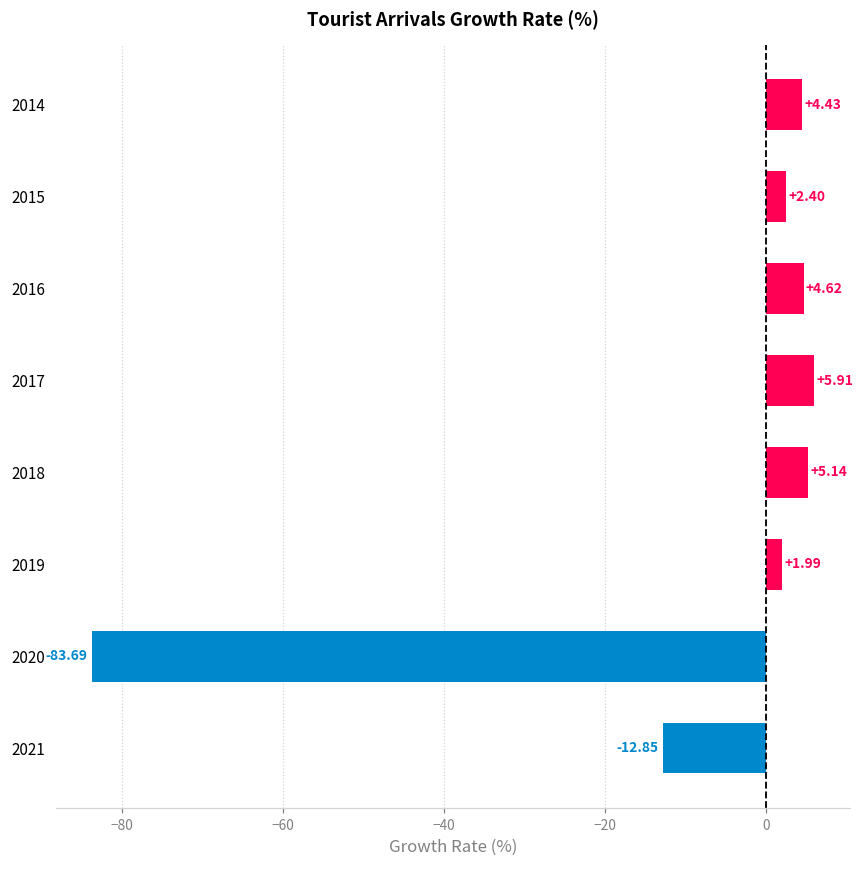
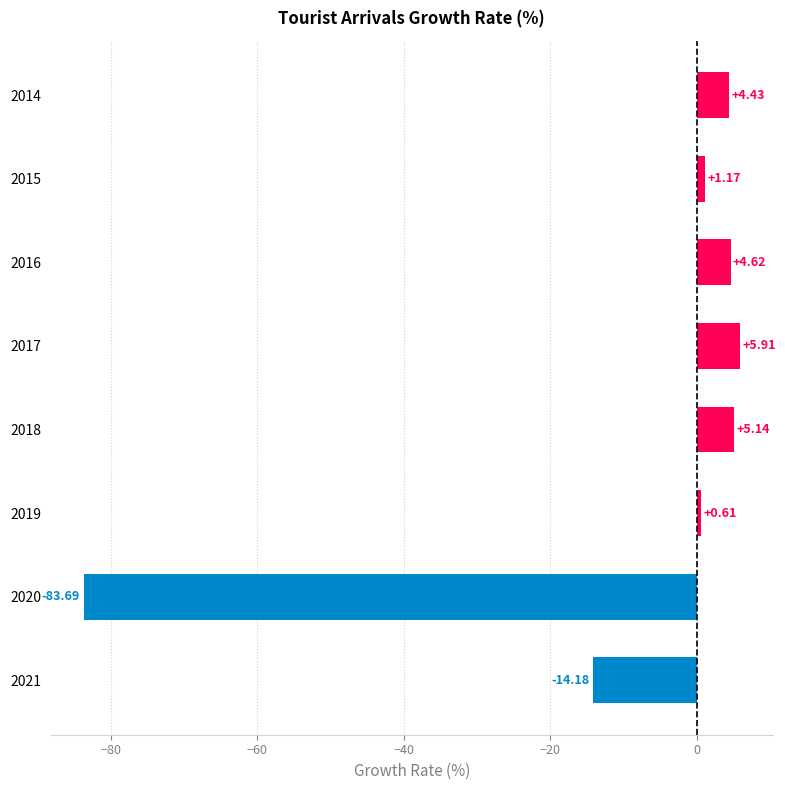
  {
    "2014": "+4.43",
-   "2015": "+2.40",
+   "2015": "+1.17",
    "2016": "+4.62",
    "2017": "+5.91",
    "2018": "+5.14",
-   "2019": "+1.99",
+   "2019": "+0.61",
    "2020": "-83.69",
-   "2021": "-12.85"
+   "2021": "-14.18"
  }
